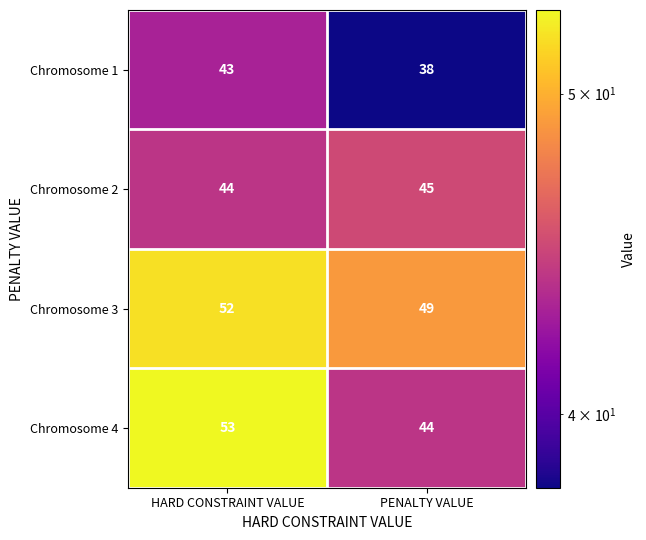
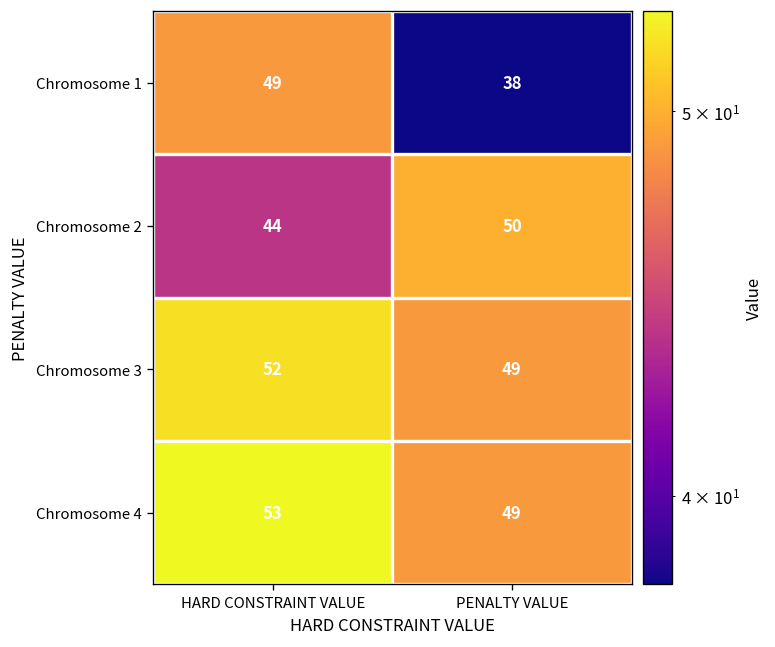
  {
    "Chromosome 1": {
-     "HARD CONSTRAINT VALUE": 43,
+     "HARD CONSTRAINT VALUE": 49,
      "PENALTY VALUE": 38
    },
    "Chromosome 2": {
      "HARD CONSTRAINT VALUE": 44,
-     "PENALTY VALUE": 45
+     "PENALTY VALUE": 50
    },
    "Chromosome 3": {
      "HARD CONSTRAINT VALUE": 52,
      "PENALTY VALUE": 49
    },
    "Chromosome 4": {
      "HARD CONSTRAINT VALUE": 53,
-     "PENALTY VALUE": 44
+     "PENALTY VALUE": 49
    }
  }
